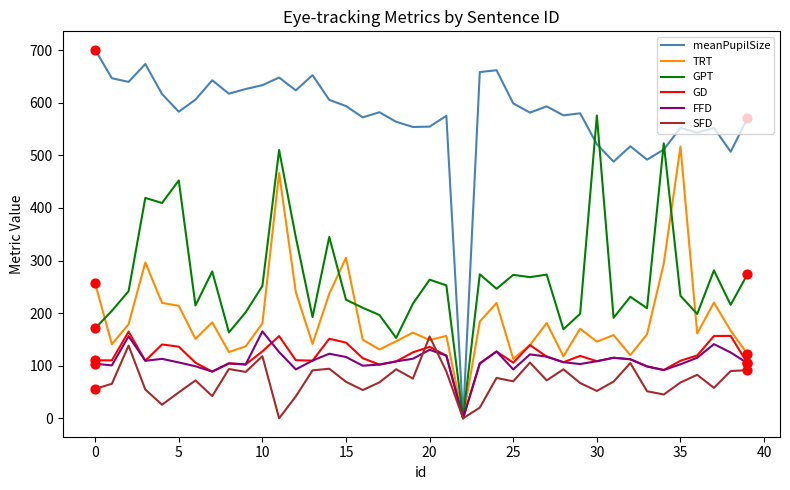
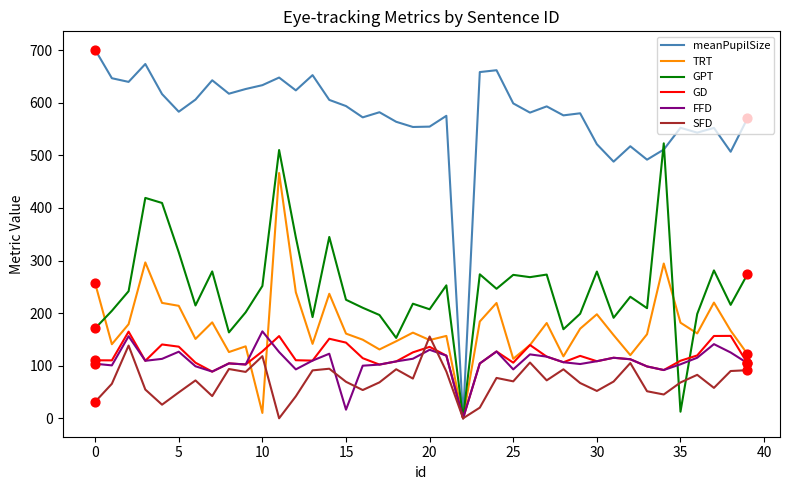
  {
    "meanPupilSize": {
      "5": 580,
      "10": 630,
      "15": 590,
      "20": 550,
      "25": 600,
      "30": 520
    },
    "TRT": {
      "5": 210,
-     "10": 180,
-     "15": 310,
+     "10": 10,
+     "15": 160,
      "20": 150,
      "25": 110,
-     "30": 150,
-     "35": 520
+     "30": 200,
+     "35": 180
    },
    "GPT": {
-     "5": 450,
+     "5": 320,
      "10": 250,
      "15": 230,
-     "20": 260,
+     "20": 210,
      "25": 270,
-     "30": 580,
-     "35": 230
+     "30": 280,
+     "35": 10
    },
    "FFD": {
-     "5": 110,
+     "5": 130,
      "10": 170,
-     "15": 120,
+     "15": 20,
      "20": 130,
      "25": 90,
      "35": 100
    },
    "SFD": {
-     "0": 60,
+     "0": 30,
      "5": 50,
      "10": 120,
      "15": 70,
      "20": 160,
      "25": 70,
      "30": 50,
      "35": 70
    }
  }
